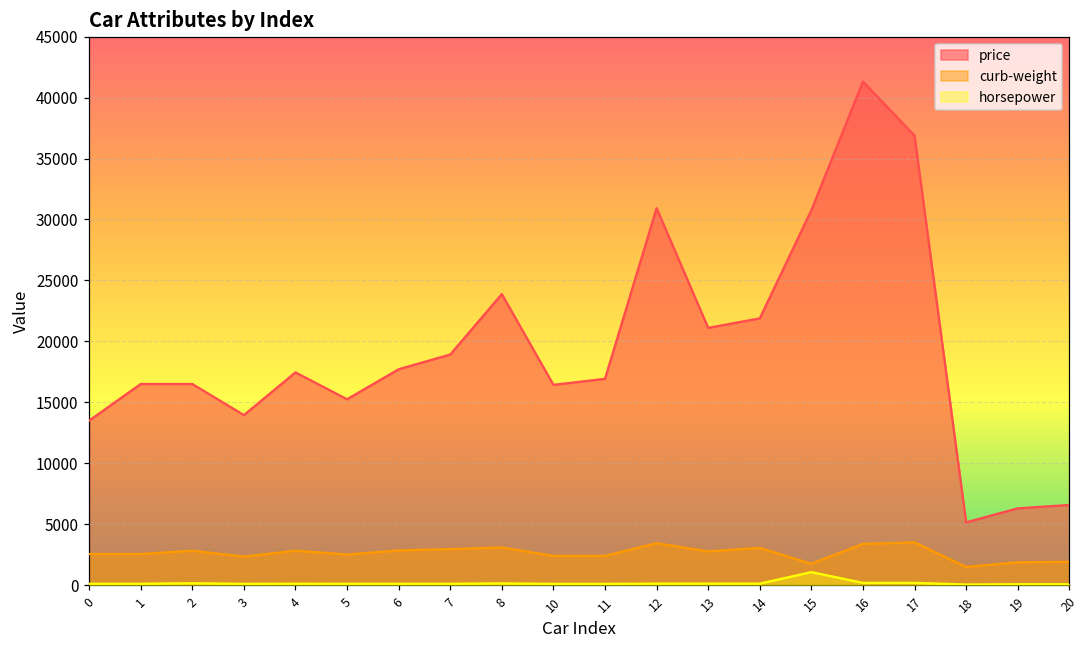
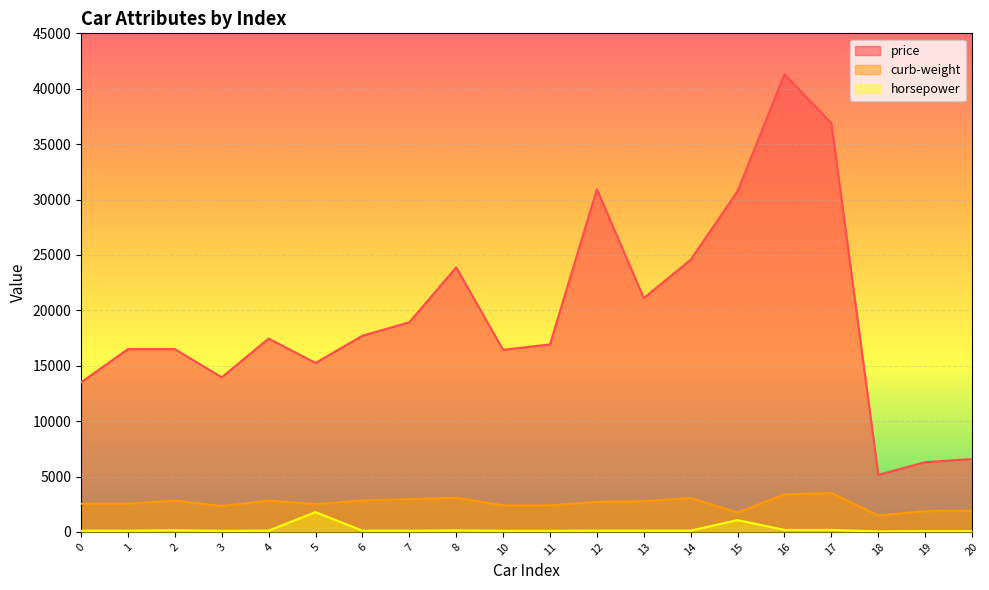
  {
    "price": {
      "0": 13500,
      "1": 16500,
      "2": 16500,
      "3": 14000,
      "4": 17500,
      "5": 15300,
      "6": 17700,
      "7": 18900,
      "8": 23900,
      "10": 16400,
      "11": 16900,
      "12": 30900,
      "13": 21100,
-     "14": 21900,
+     "14": 24600,
      "15": 30800,
      "16": 41300,
      "17": 36900,
      "18": 5200,
      "19": 6300,
      "20": 6600
    },
    "curb-weight": {
      "0": 2500,
      "1": 2500,
      "2": 2800,
      "3": 2300,
      "4": 2800,
      "5": 2500,
      "6": 2800,
      "7": 3000,
      "8": 3100,
      "10": 2400,
      "11": 2400,
-     "12": 3400,
+     "12": 2700,
      "13": 2800,
      "14": 3100,
      "15": 1700,
      "16": 3400,
      "17": 3500,
      "18": 1500,
      "19": 1900,
      "20": 1900
    },
    "horsepower": {
      "0": 100,
      "1": 100,
      "2": 200,
      "3": 100,
      "4": 100,
-     "5": 100,
+     "5": 1800,
      "6": 100,
      "7": 100,
      "8": 100,
      "10": 100,
      "11": 100,
      "12": 100,
      "13": 100,
      "14": 100,
      "15": 1100,
      "16": 200,
      "17": 200,
      "18": 0,
      "19": 100,
      "20": 100
    }
  }
